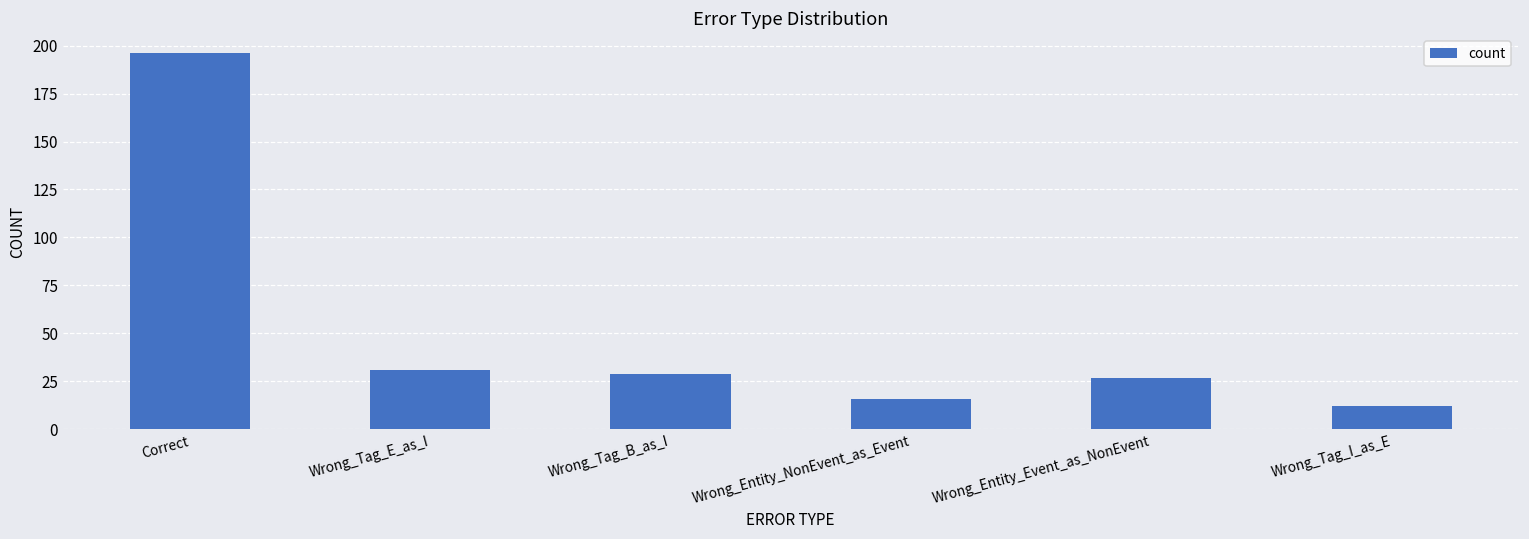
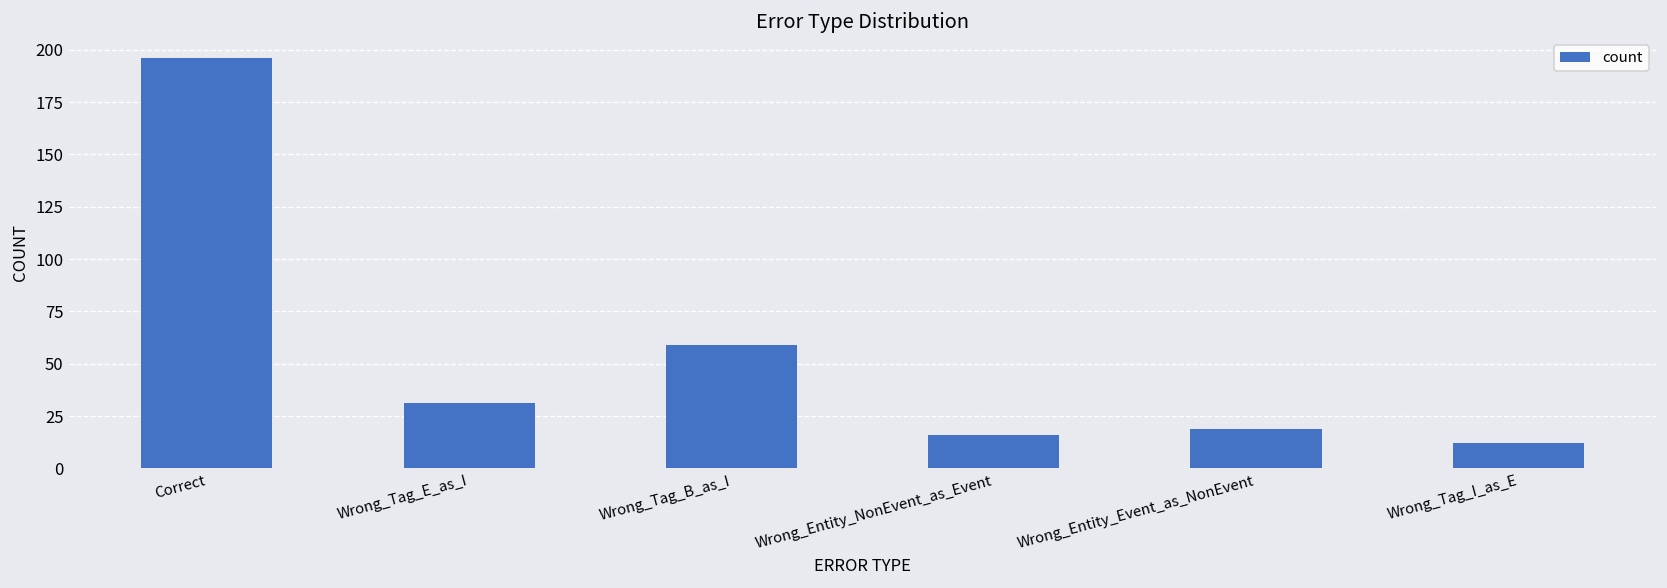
  {
    "Correct": 196,
    "Wrong_Tag_E_as_I": 31,
-   "Wrong_Tag_B_as_I": 29,
+   "Wrong_Tag_B_as_I": 59,
    "Wrong_Entity_NonEvent_as_Event": 16,
-   "Wrong_Entity_Event_as_NonEvent": 27,
+   "Wrong_Entity_Event_as_NonEvent": 19,
    "Wrong_Tag_I_as_E": 12
  }
